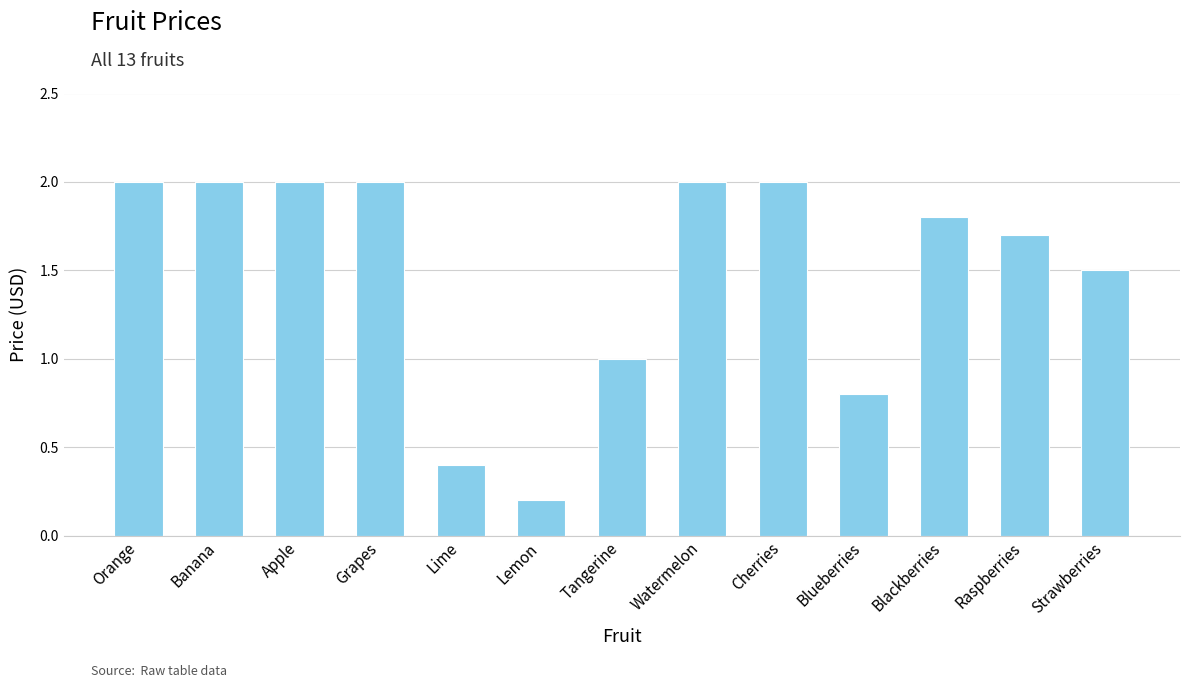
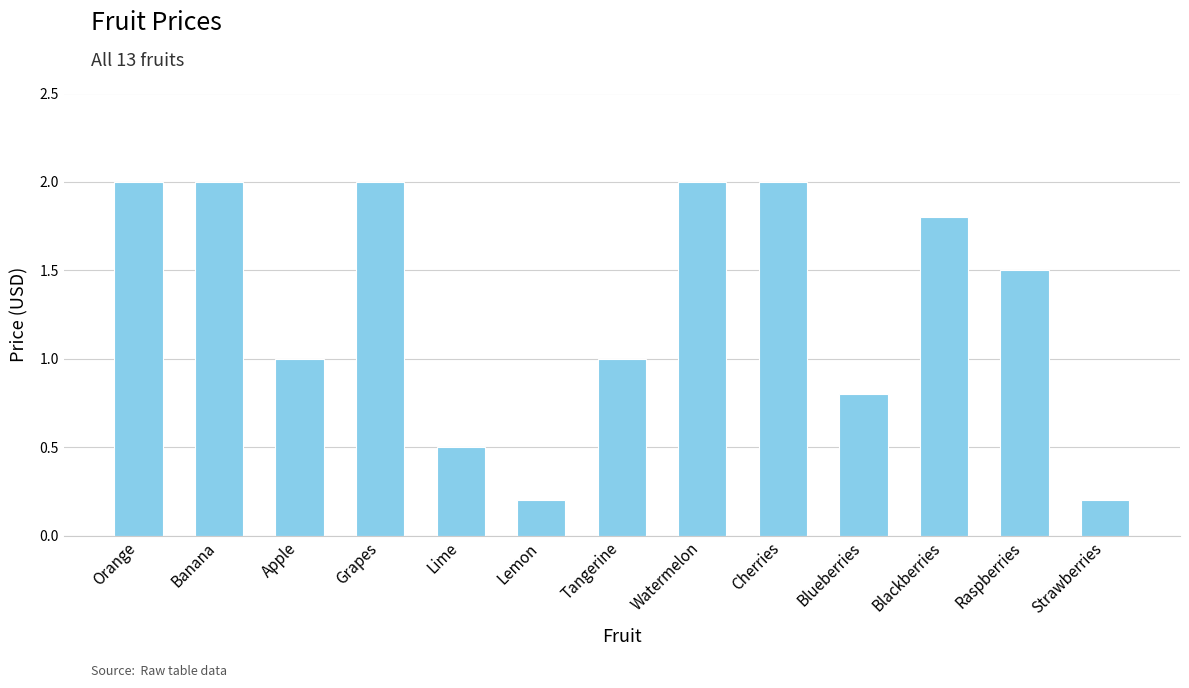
  {
    "Orange": 2.0,
    "Banana": 2.0,
-   "Apple": 2,
+   "Apple": 1,
    "Grapes": 2.0,
-   "Lime": 0.4,
+   "Lime": 0.5,
    "Lemon": 0.2,
    "Tangerine": 1.0,
    "Watermelon": 2.0,
    "Cherries": 2.0,
    "Blueberries": 0.8,
    "Blackberries": 1.8,
-   "Raspberries": 1.7,
-   "Strawberries": 1.5
+   "Raspberries": 1.5,
+   "Strawberries": 0.2
  }
